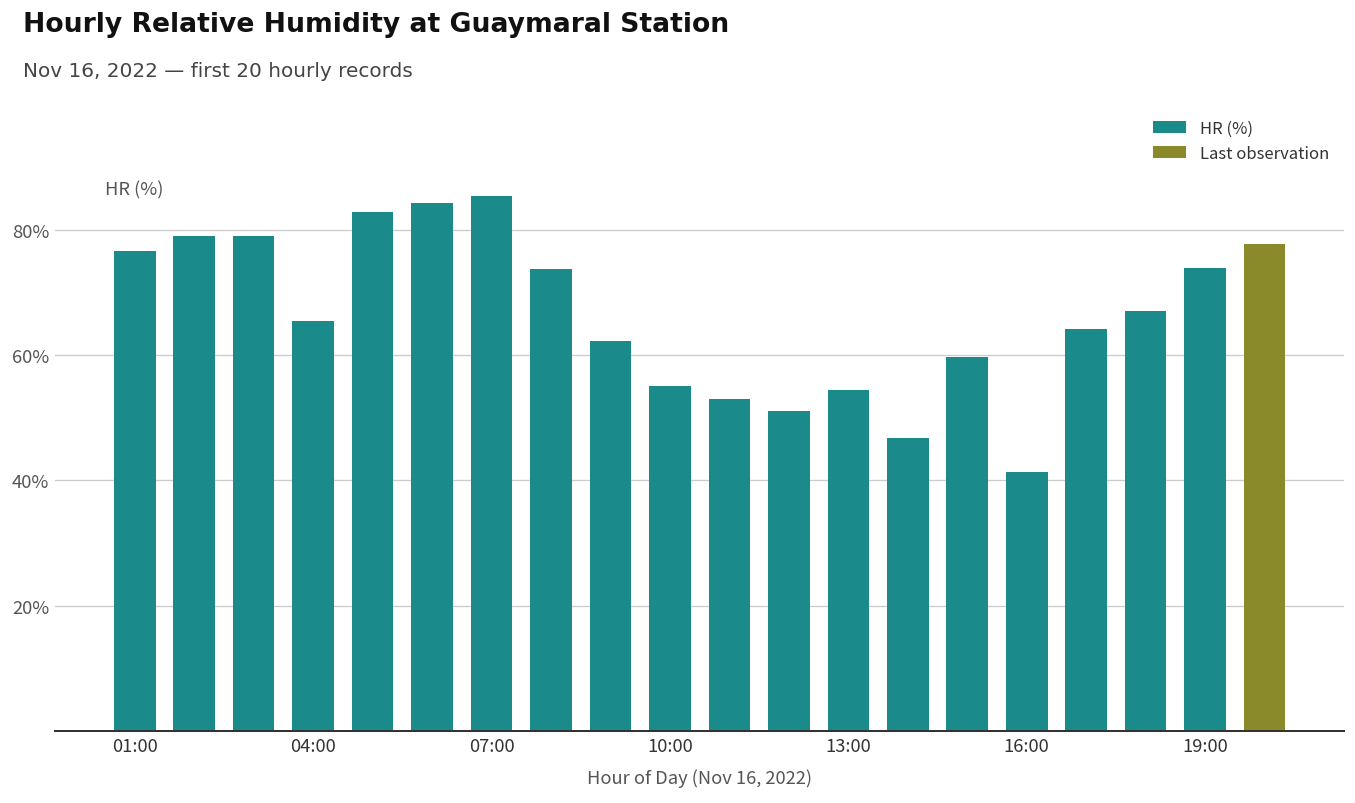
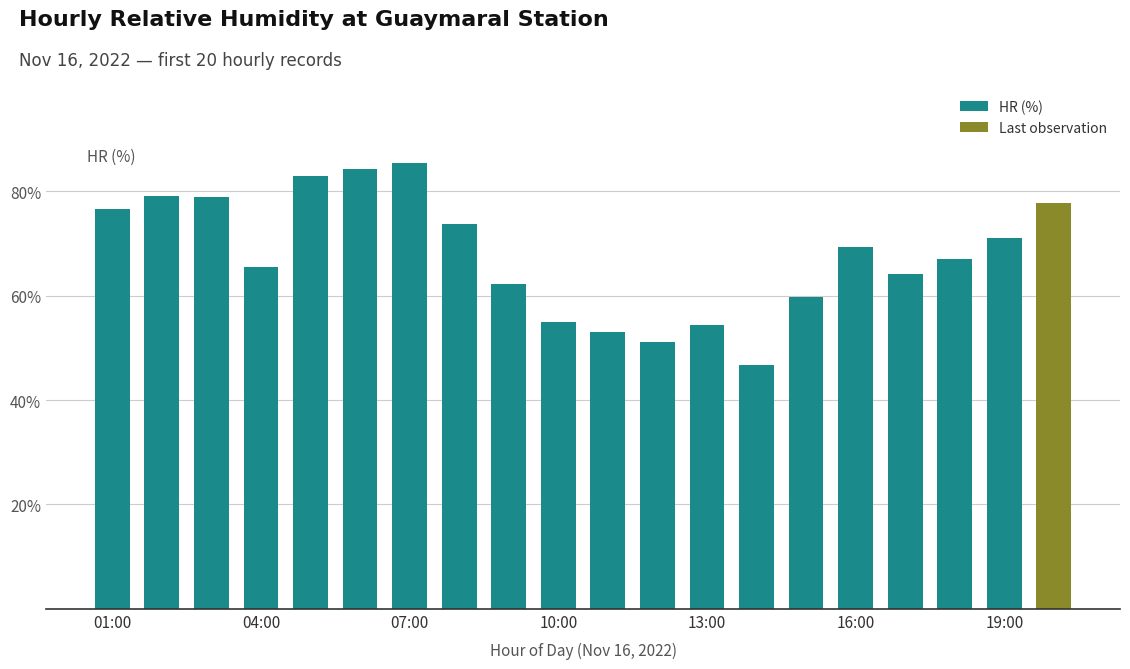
  {
    "01:00": "77%",
    "04:00": "66%",
    "07:00": "85%",
    "10:00": "55%",
    "13:00": "54%",
-   "16:00": "41%",
-   "19:00": "74%"
+   "16:00": "69%",
+   "19:00": "71%"
  }
